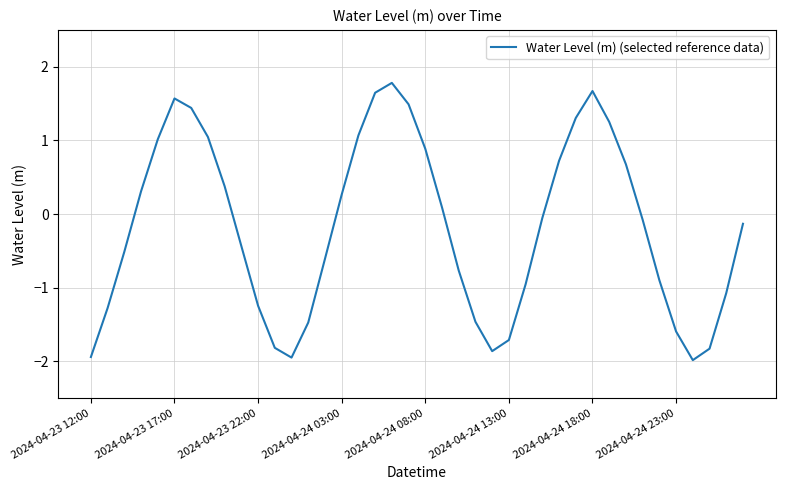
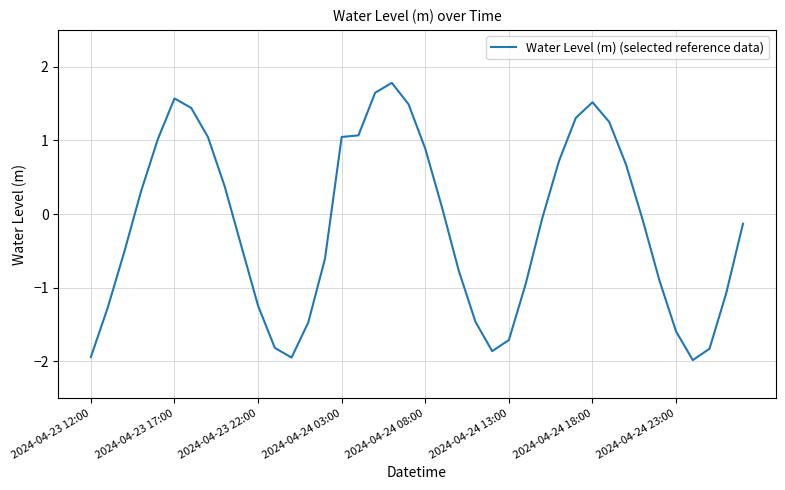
  {
    "2024-04-23 12:00": -1.9,
    "2024-04-23 17:00": 1.6,
    "2024-04-23 22:00": -1.2,
-   "2024-04-24 03:00": 0.3,
+   "2024-04-24 03:00": 1.0,
    "2024-04-24 08:00": 0.9,
    "2024-04-24 13:00": -1.7,
-   "2024-04-24 18:00": 1.7,
+   "2024-04-24 18:00": 1.5,
    "2024-04-24 23:00": -1.6
  }
